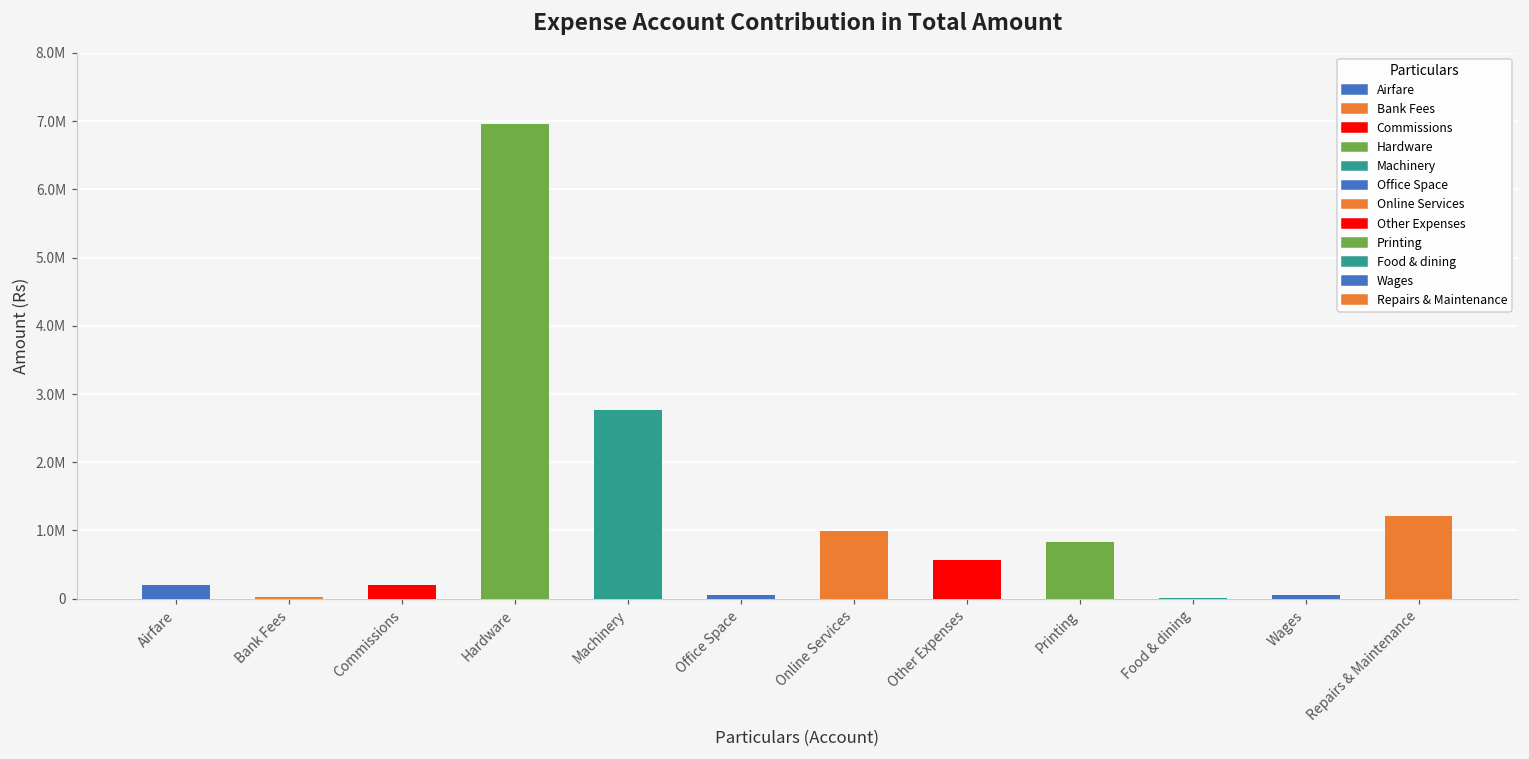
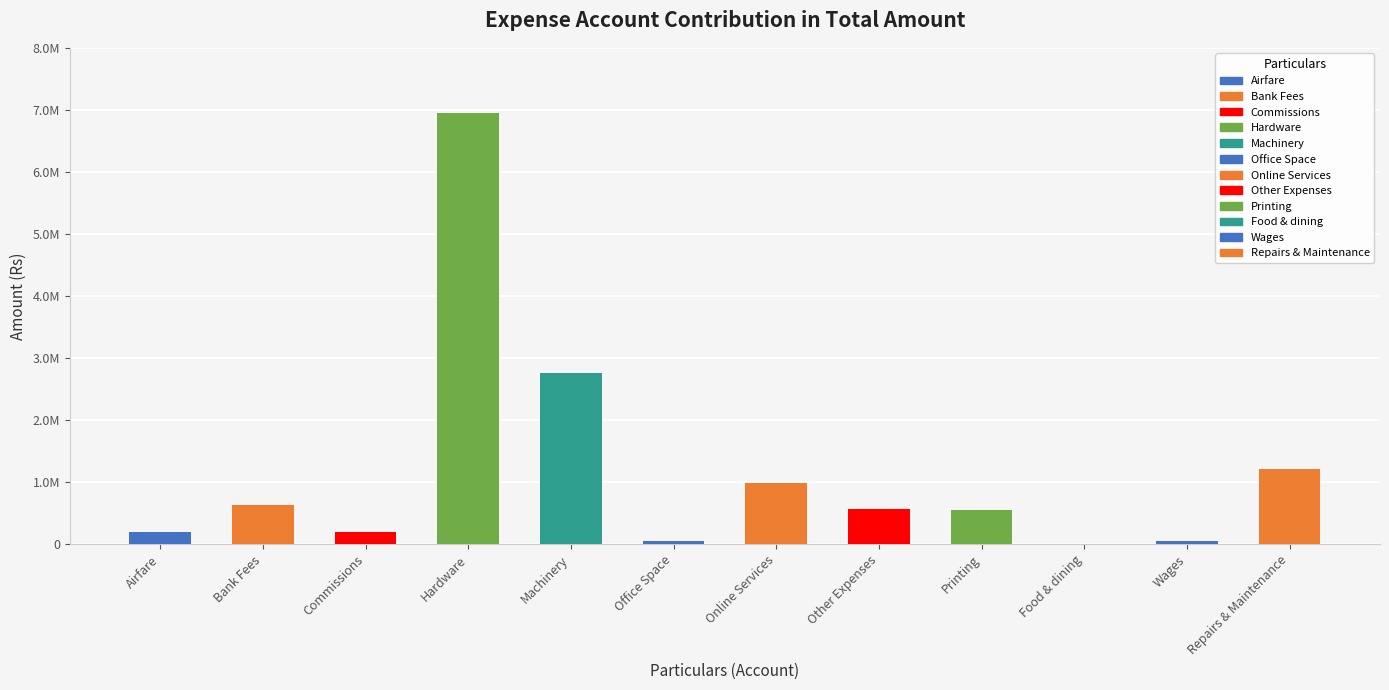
  {
    "Airfare": 200000,
-   "Bank Fees": 0,
+   "Bank Fees": 600000,
    "Commissions": 200000,
    "Hardware": 7000000,
    "Machinery": 2800000,
    "Office Space": 100000,
    "Online Services": 1000000,
    "Other Expenses": 600000,
-   "Printing": 800000,
+   "Printing": 500000,
    "Wages": 100000,
    "Repairs & Maintenance": 1200000
  }
